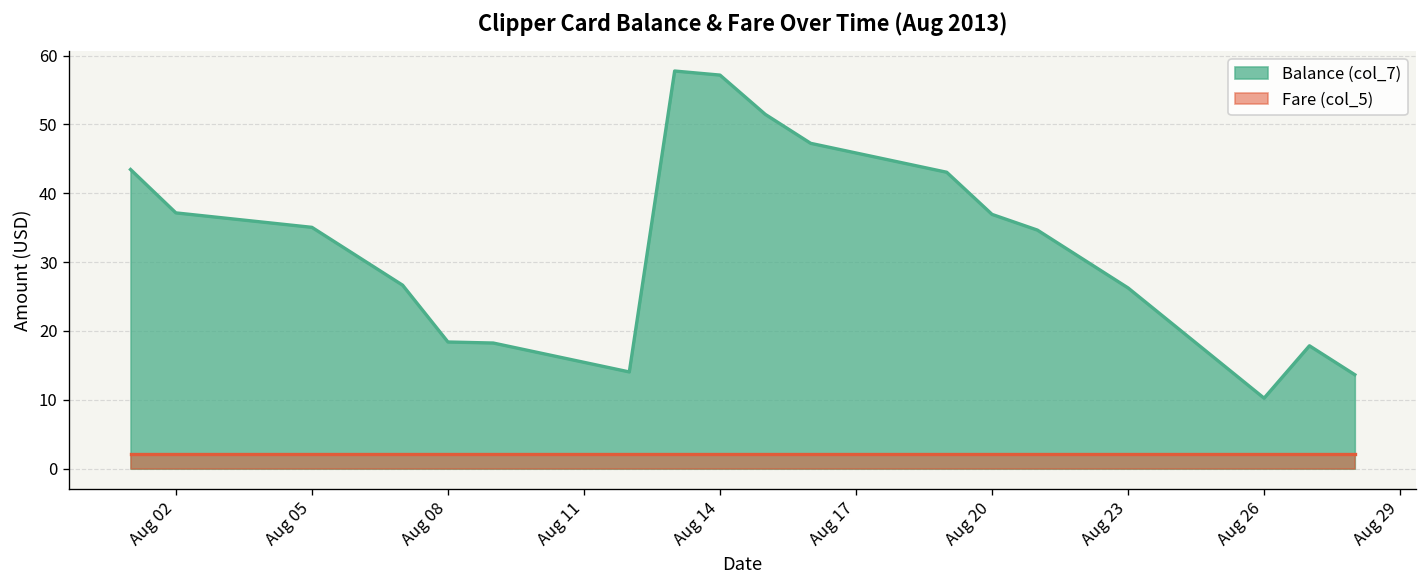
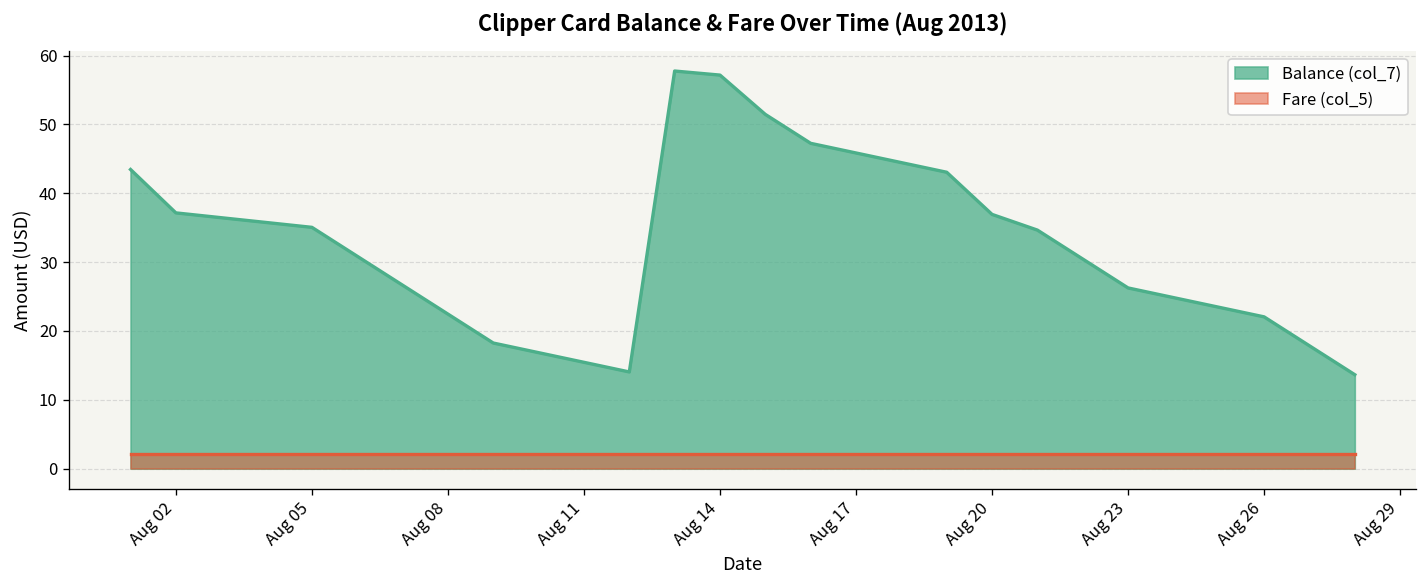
  {
    "Balance (col_7)": {
      "Aug 02": 37,
      "Aug 05": 35,
-     "Aug 08": 18,
+     "Aug 08": 22,
      "Aug 14": 57,
      "Aug 20": 37,
      "Aug 23": 26,
-     "Aug 26": 10
+     "Aug 26": 22
    },
    "Fare (col_5)": {
      "Aug 02": 2,
      "Aug 05": 2,
      "Aug 08": 2,
      "Aug 14": 2,
      "Aug 20": 2,
      "Aug 23": 2,
      "Aug 26": 2
    }
  }
